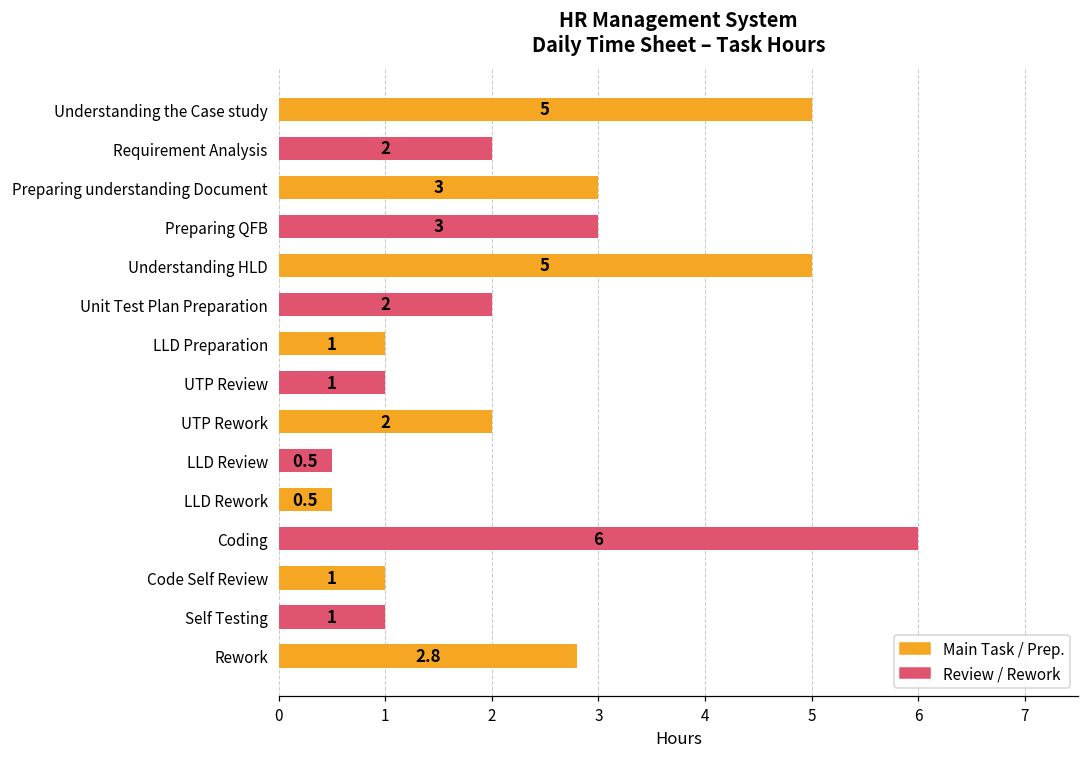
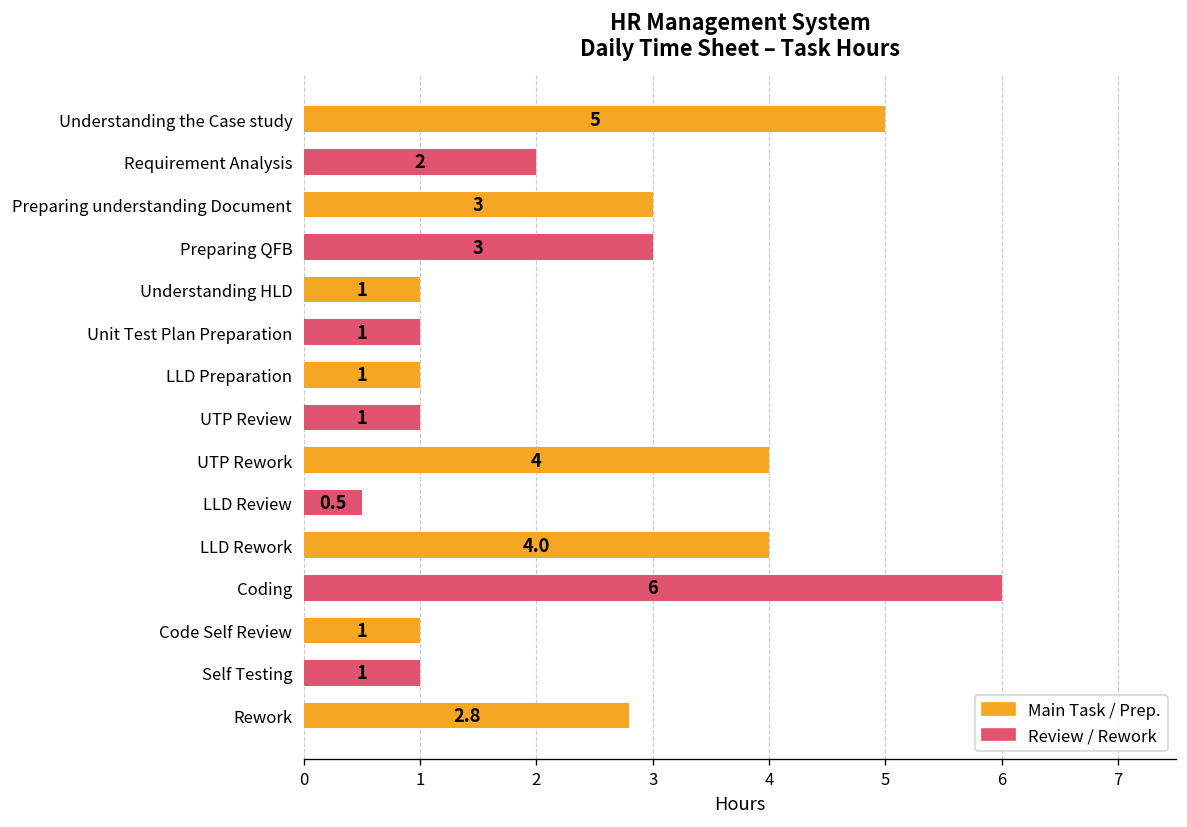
  {
    "Understanding the Case study": 5,
    "Requirement Analysis": 2,
    "Preparing understanding Document": 3,
    "Preparing QFB": 3,
-   "Understanding HLD": 5,
-   "Unit Test Plan Preparation": 2,
+   "Understanding HLD": 1,
+   "Unit Test Plan Preparation": 1,
    "LLD Preparation": 1,
    "UTP Review": 1,
-   "UTP Rework": 2,
+   "UTP Rework": 4,
    "LLD Review": 0.5,
-   "LLD Rework": 0.5,
+   "LLD Rework": 4.0,
    "Coding": 6,
    "Code Self Review": 1,
    "Self Testing": 1,
    "Rework": 2.8
  }
